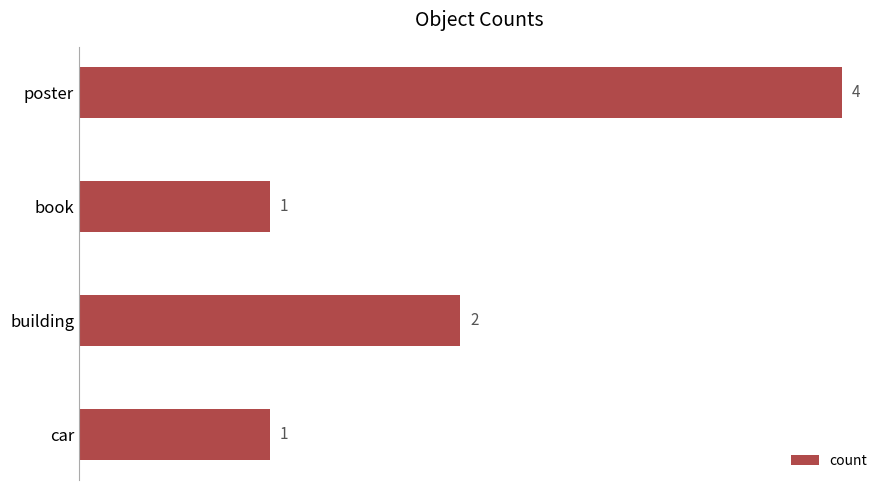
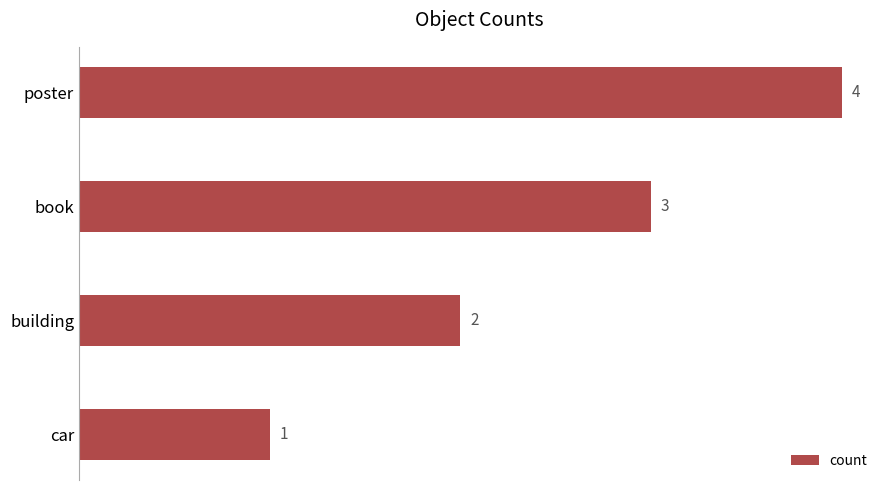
  {
    "poster": 4,
-   "book": 1,
+   "book": 3,
    "building": 2,
    "car": 1
  }
